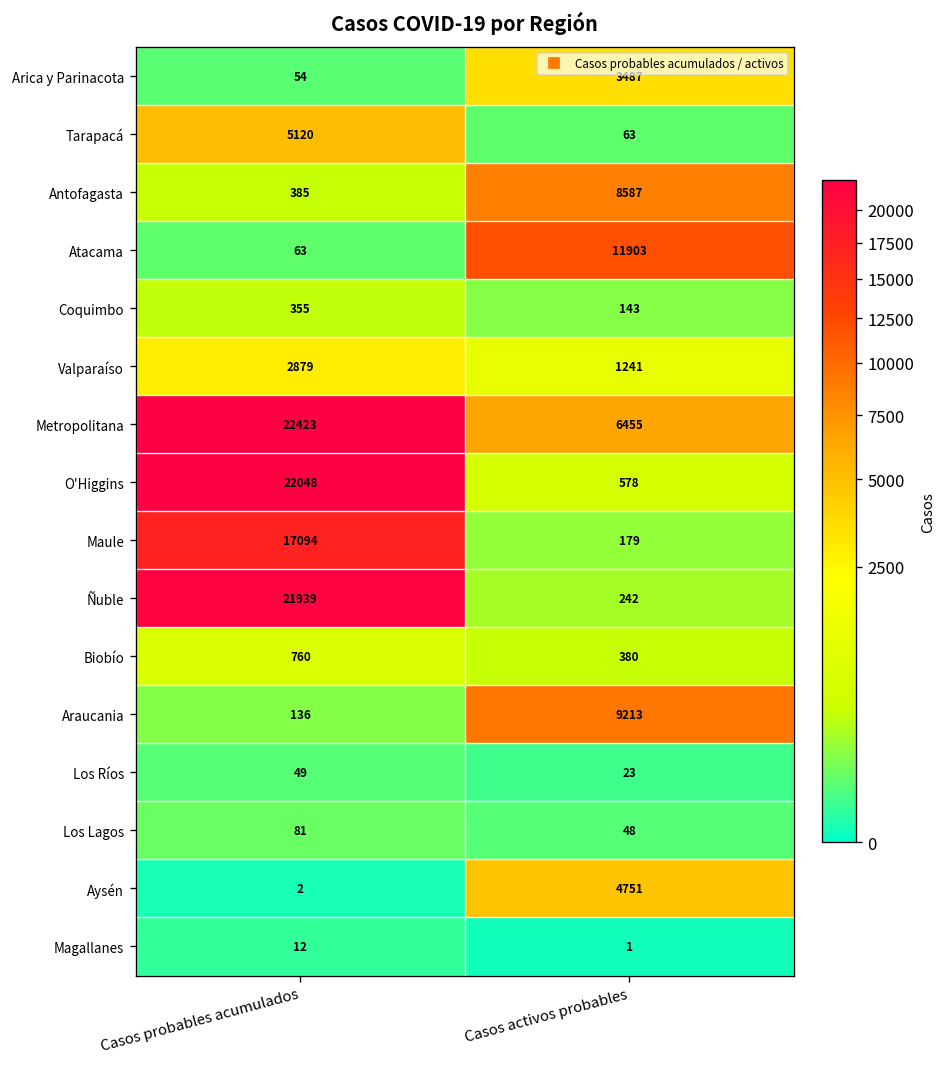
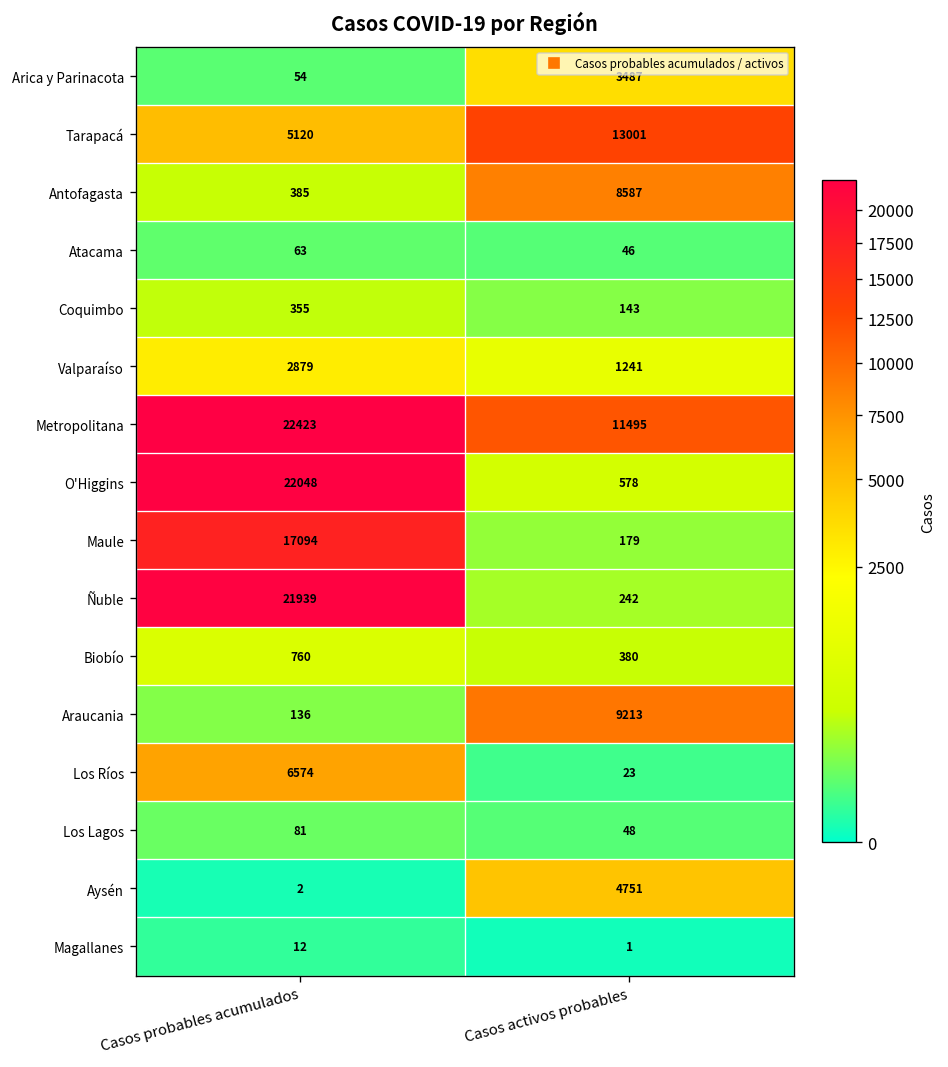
  {
    "Arica y Parinacota": {
      "Casos probables acumulados": 54
    },
    "Tarapacá": {
      "Casos probables acumulados": 5120,
-     "Casos activos probables": 63
+     "Casos activos probables": 13001
    },
    "Antofagasta": {
      "Casos probables acumulados": 385,
      "Casos activos probables": 8587
    },
    "Atacama": {
      "Casos probables acumulados": 63,
-     "Casos activos probables": 11903
+     "Casos activos probables": 46
    },
    "Coquimbo": {
      "Casos probables acumulados": 355,
      "Casos activos probables": 143
    },
    "Valparaíso": {
      "Casos probables acumulados": 2879,
      "Casos activos probables": 1241
    },
    "Metropolitana": {
      "Casos probables acumulados": 22423,
-     "Casos activos probables": 6455
+     "Casos activos probables": 11495
    },
    "O'Higgins": {
      "Casos probables acumulados": 22048,
      "Casos activos probables": 578
    },
    "Maule": {
      "Casos probables acumulados": 17094,
      "Casos activos probables": 179
    },
    "Ñuble": {
      "Casos probables acumulados": 21939,
      "Casos activos probables": 242
    },
    "Biobío": {
      "Casos probables acumulados": 760,
      "Casos activos probables": 380
    },
    "Araucania": {
      "Casos probables acumulados": 136,
      "Casos activos probables": 9213
    },
    "Los Ríos": {
-     "Casos probables acumulados": 49,
+     "Casos probables acumulados": 6574,
      "Casos activos probables": 23
    },
    "Los Lagos": {
      "Casos probables acumulados": 81,
      "Casos activos probables": 48
    },
    "Aysén": {
      "Casos probables acumulados": 2,
      "Casos activos probables": 4751
    },
    "Magallanes": {
      "Casos probables acumulados": 12,
      "Casos activos probables": 1
    }
  }
